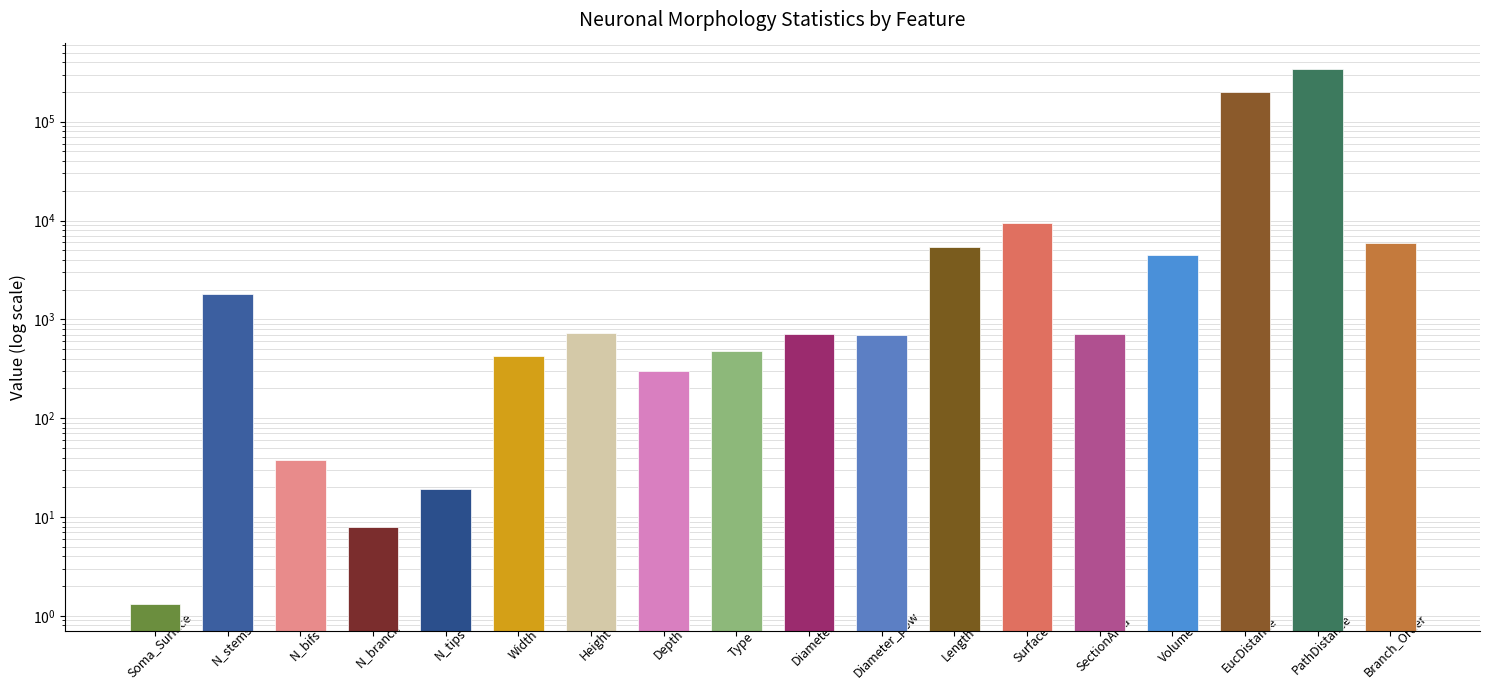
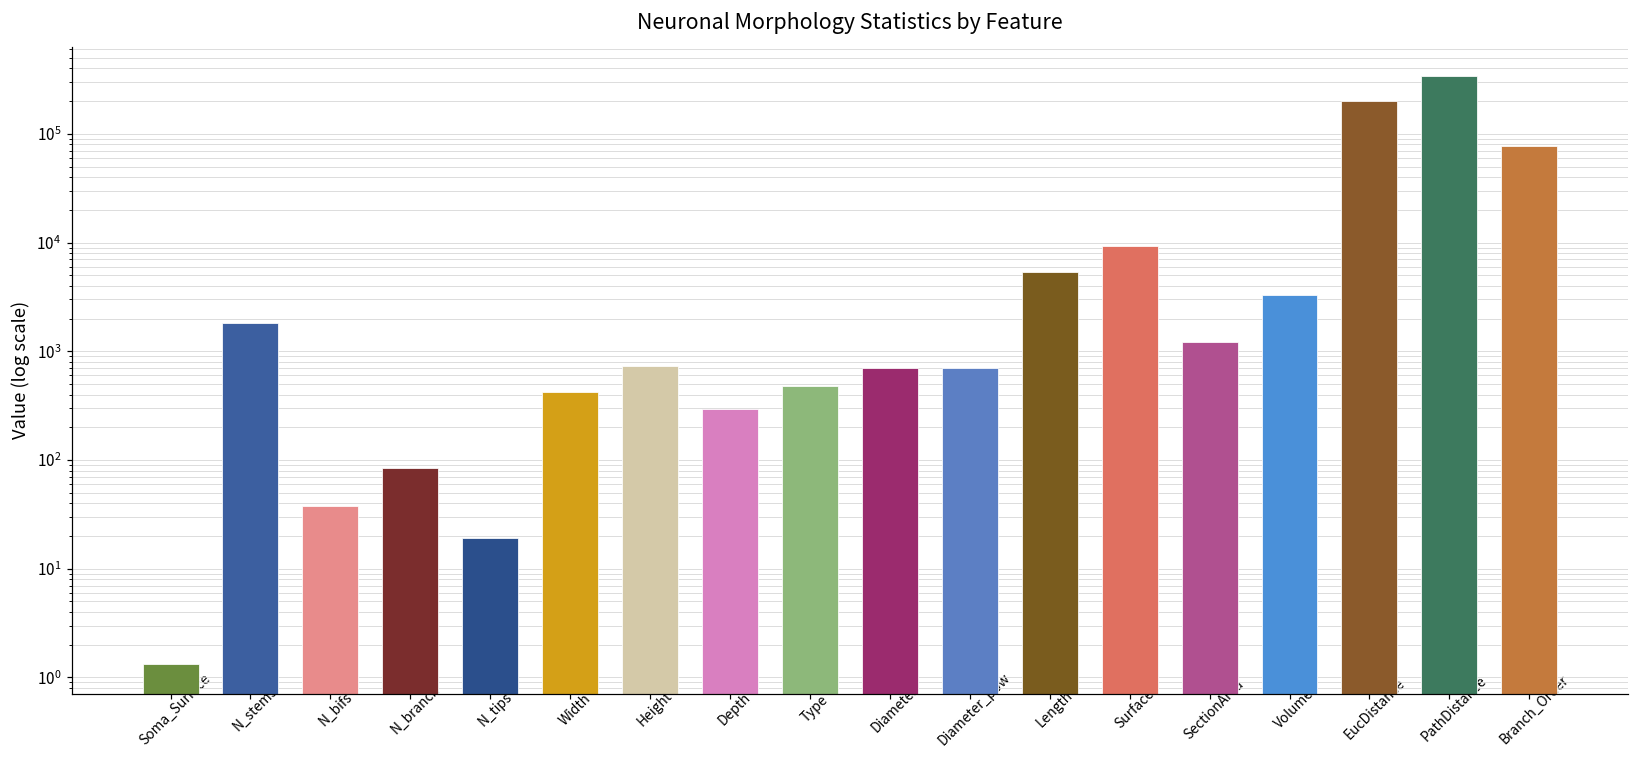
  {
    "Soma_Surface": 1.3,
    "N_stems": 1800,
    "N_bifs": 38,
-   "N_branch": 8,
+   "N_branch": 80,
    "N_tips": 19,
    "Width": 420,
    "Height": 700,
    "Depth": 300,
    "Type": 500,
    "Diameter": 700,
    "Diameter_pow": 700,
    "Length": 5000,
    "Surface": 9000,
-   "SectionArea": 700,
-   "Volume": 5000,
+   "SectionArea": 1200,
+   "Volume": 3300,
    "EucDistance": 200000,
    "PathDistance": 340000,
-   "Branch_Order": 6000
+   "Branch_Order": 80000
  }
